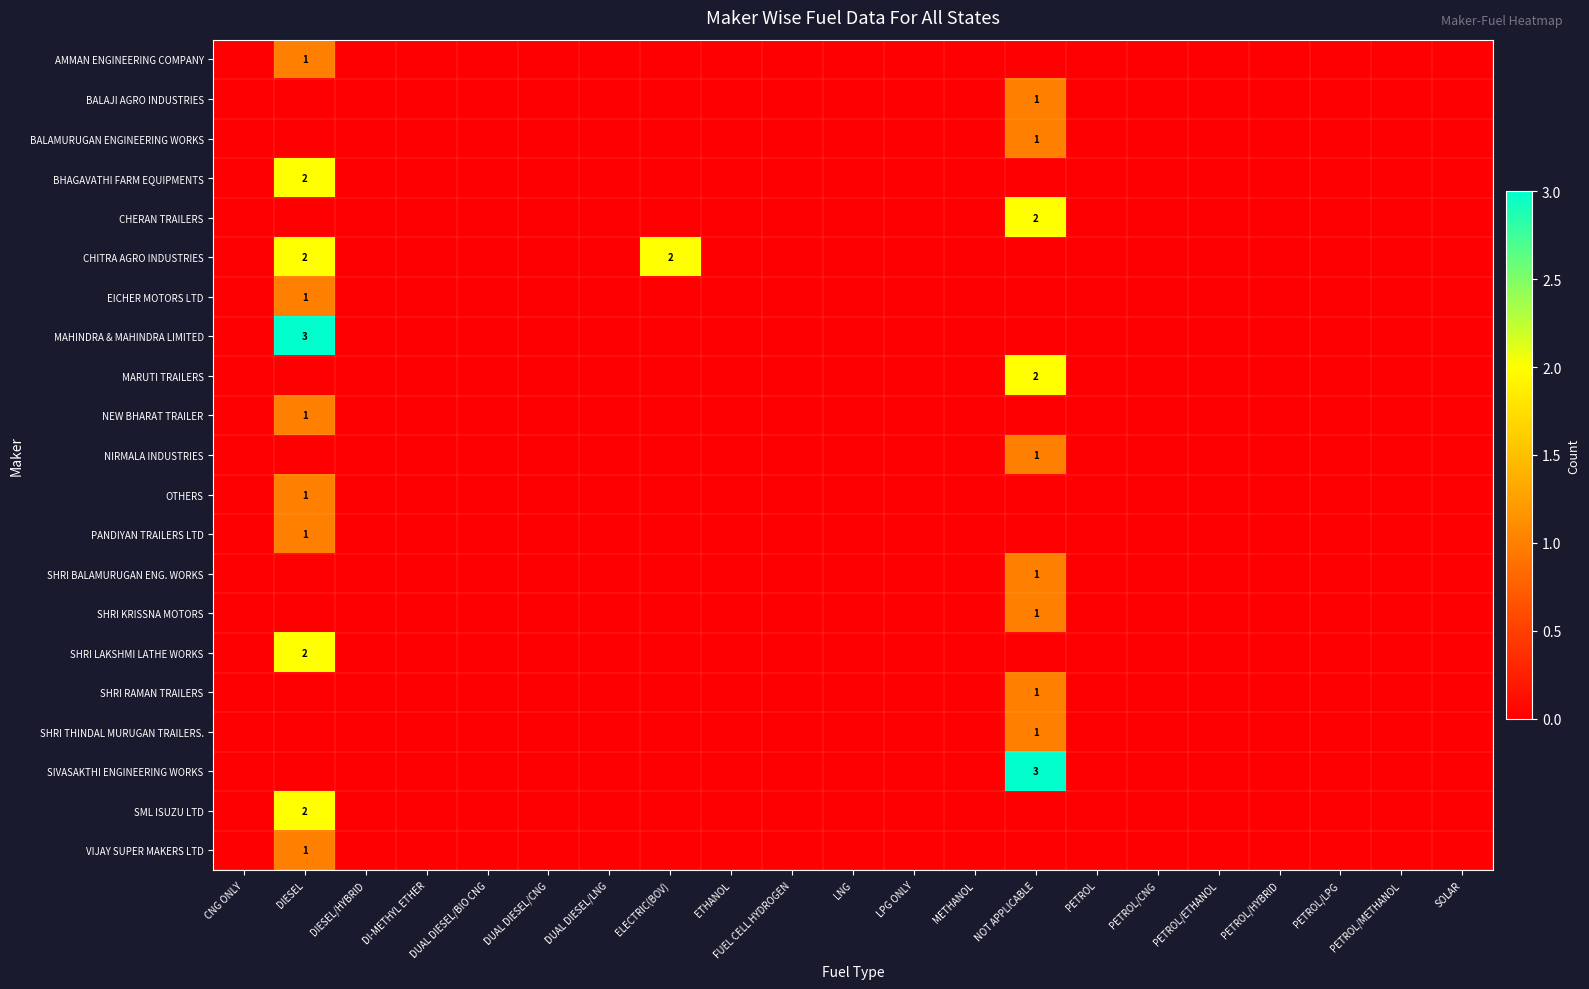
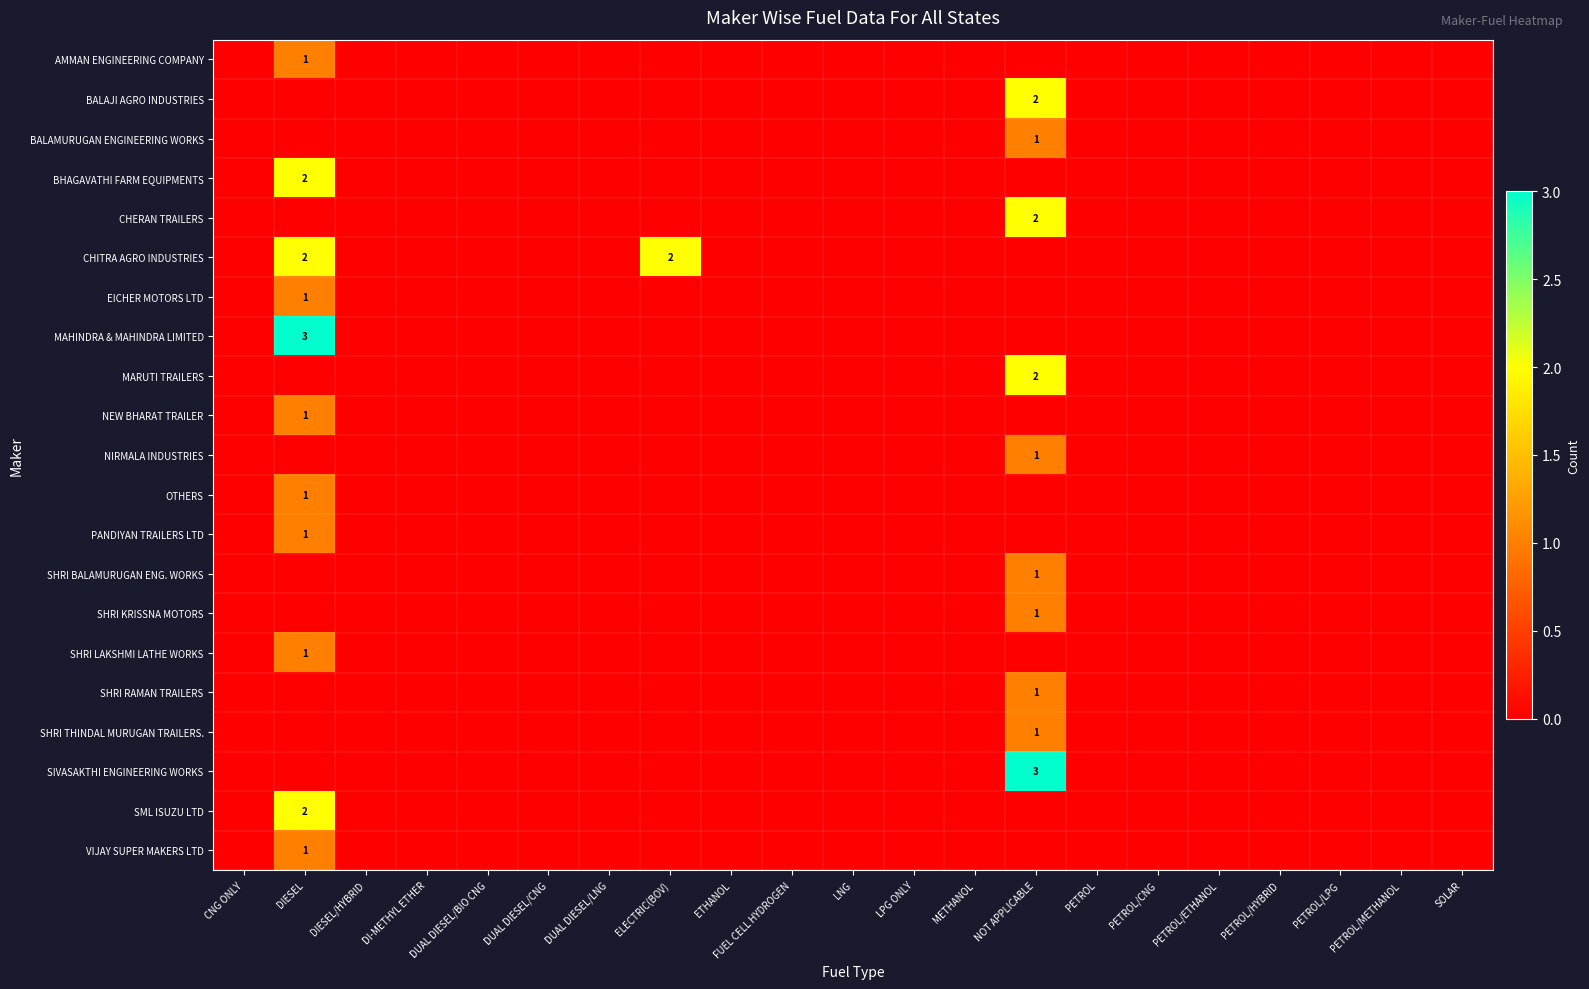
  {
    "AMMAN ENGINEERING COMPANY": {
      "DIESEL": 1
    },
    "BALAJI AGRO INDUSTRIES": {
-     "NOT APPLICABLE": 1
+     "NOT APPLICABLE": 2
    },
    "BALAMURUGAN ENGINEERING WORKS": {
      "NOT APPLICABLE": 1
    },
    "BHAGAVATHI FARM EQUIPMENTS": {
      "DIESEL": 2
    },
    "CHERAN TRAILERS": {
      "NOT APPLICABLE": 2
    },
    "CHITRA AGRO INDUSTRIES": {
      "DIESEL": 2,
      "ELECTRIC(BOV)": 2
    },
    "EICHER MOTORS LTD": {
      "DIESEL": 1
    },
    "MAHINDRA & MAHINDRA LIMITED": {
      "DIESEL": 3
    },
    "MARUTI TRAILERS": {
      "NOT APPLICABLE": 2
    },
    "NEW BHARAT TRAILER": {
      "DIESEL": 1
    },
    "NIRMALA INDUSTRIES": {
      "NOT APPLICABLE": 1
    },
    "OTHERS": {
      "DIESEL": 1
    },
    "PANDIYAN TRAILERS LTD": {
      "DIESEL": 1
    },
    "SHRI BALAMURUGAN ENG. WORKS": {
      "NOT APPLICABLE": 1
    },
    "SHRI KRISSNA MOTORS": {
      "NOT APPLICABLE": 1
    },
    "SHRI LAKSHMI LATHE WORKS": {
-     "DIESEL": 2
+     "DIESEL": 1
    },
    "SHRI RAMAN TRAILERS": {
      "NOT APPLICABLE": 1
    },
    "SHRI THINDAL MURUGAN TRAILERS.": {
      "NOT APPLICABLE": 1
    },
    "SIVASAKTHI ENGINEERING WORKS": {
      "NOT APPLICABLE": 3
    },
    "SML ISUZU LTD": {
      "DIESEL": 2
    },
    "VIJAY SUPER MAKERS LTD": {
      "DIESEL": 1
    }
  }
